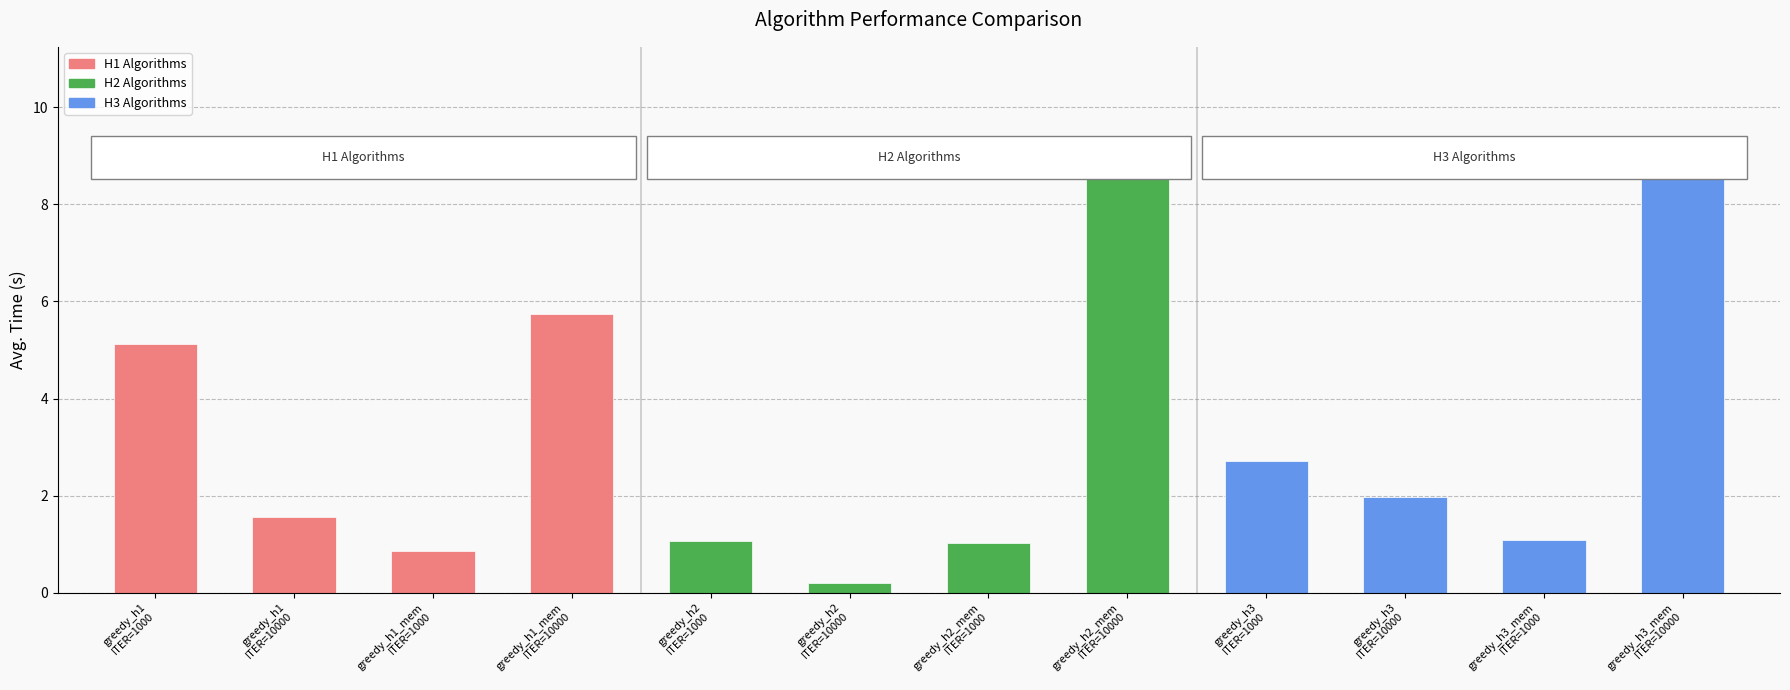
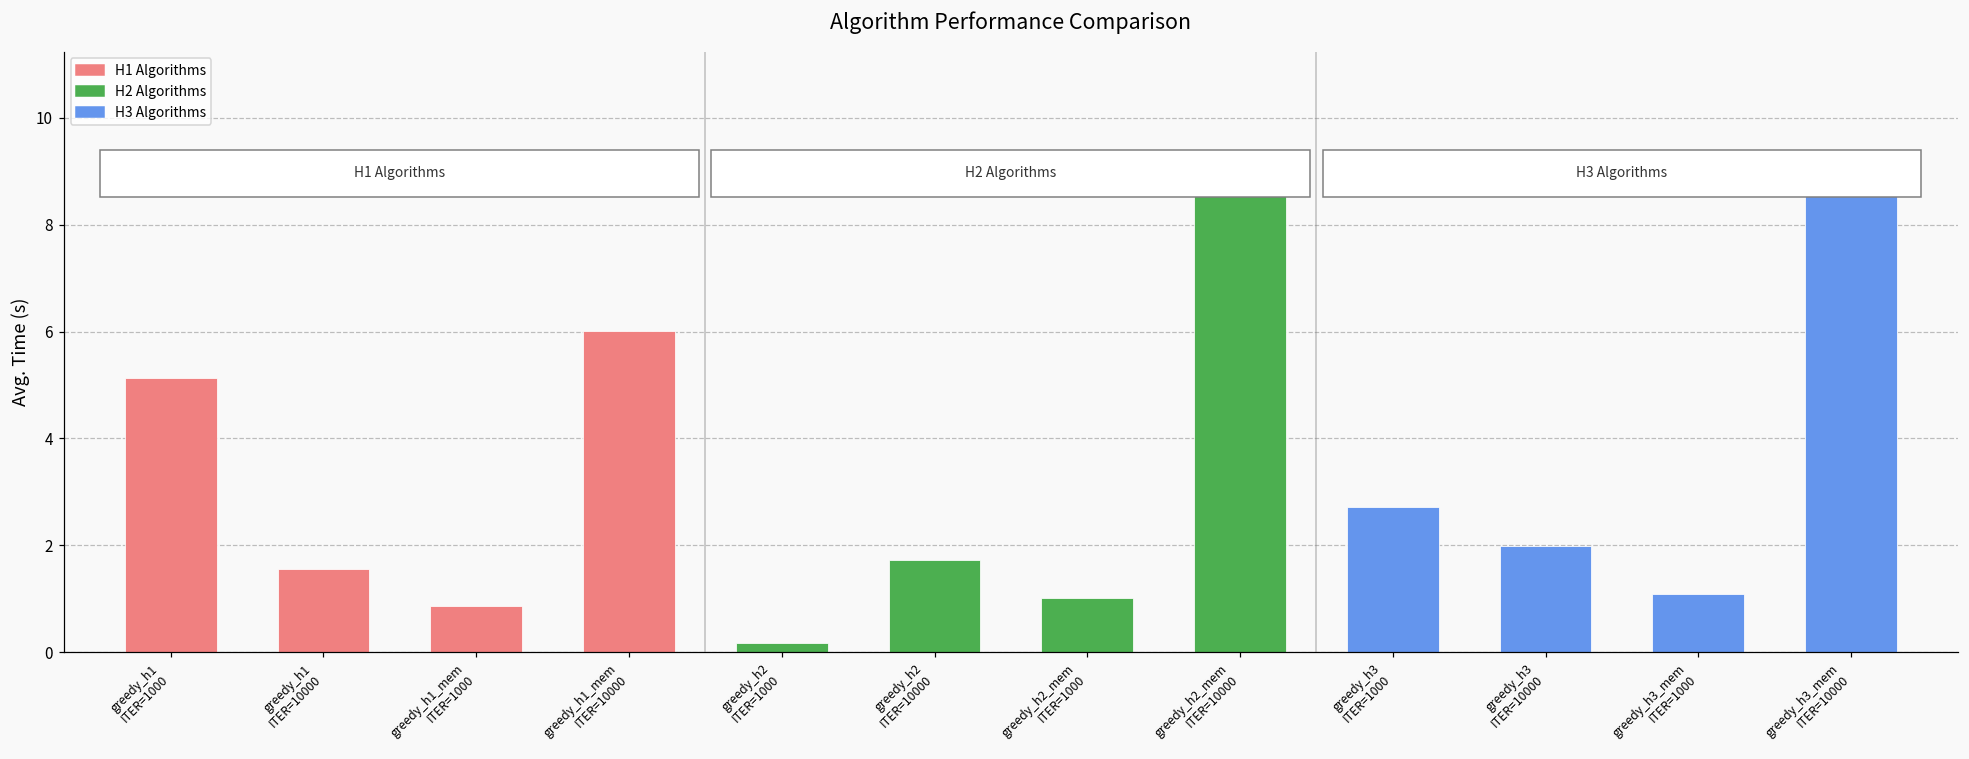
  {
    "greedy_h1 ITER=1000": 5.1,
    "greedy_h1 ITER=10000": 1.6,
    "greedy_h1_mem ITER=1000": 0.9,
-   "greedy_h1_mem ITER=10000": 5.7,
-   "greedy_h2 ITER=1000": 1.1,
-   "greedy_h2 ITER=10000": 0.2,
+   "greedy_h1_mem ITER=10000": 6.0,
+   "greedy_h2 ITER=1000": 0.2,
+   "greedy_h2 ITER=10000": 1.7,
    "greedy_h2_mem ITER=1000": 1.0,
    "greedy_h3 ITER=1000": 2.7,
    "greedy_h3 ITER=10000": 2.0,
    "greedy_h3_mem ITER=1000": 1.1
  }
